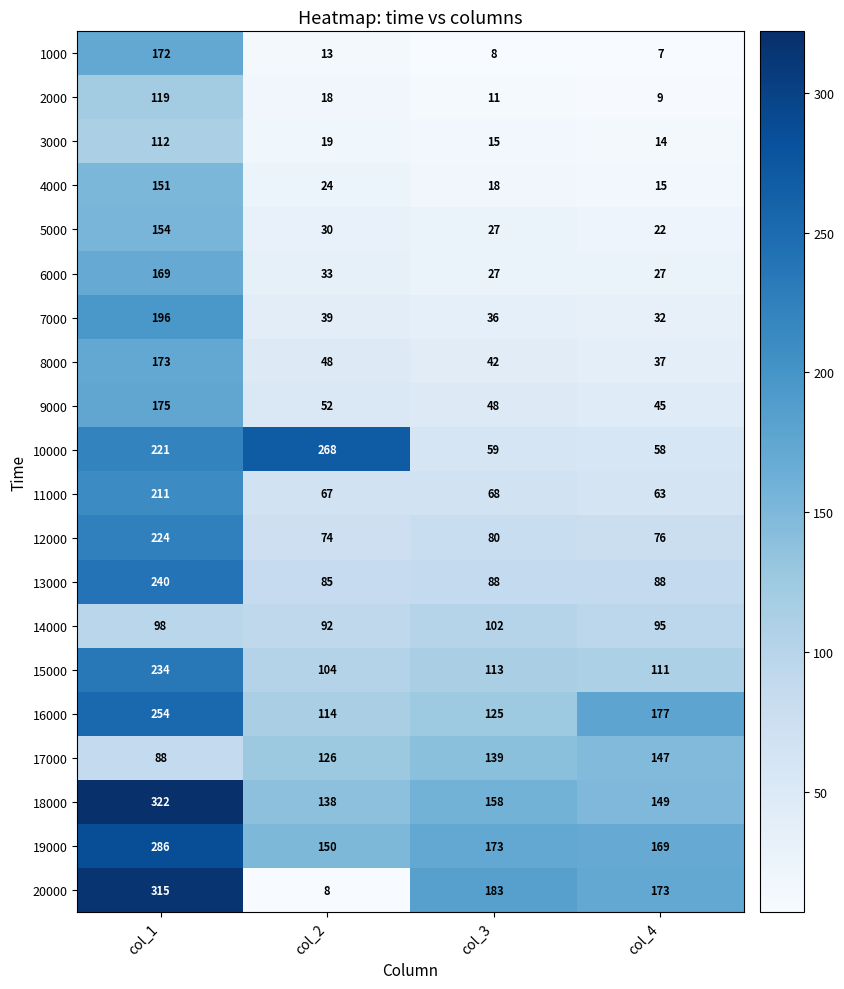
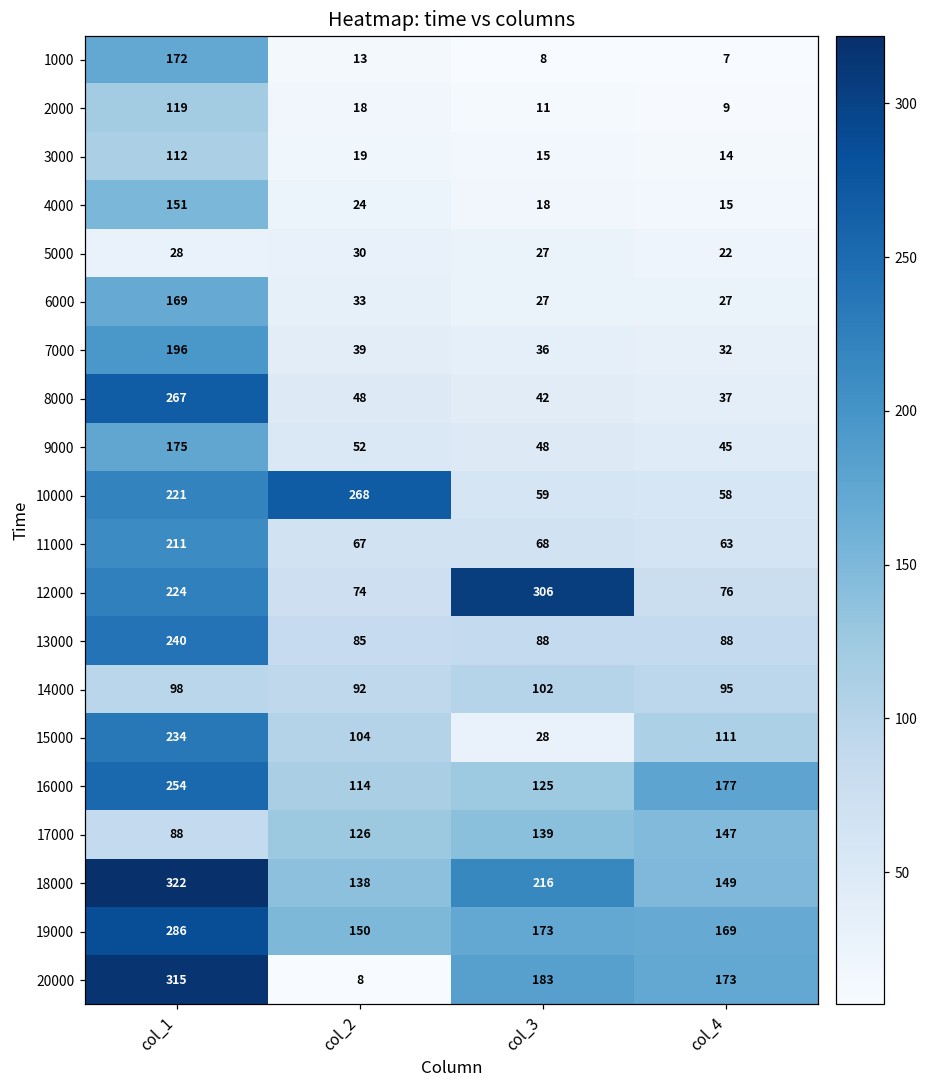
  {
    "1000": {
      "col_1": 172,
      "col_2": 13,
      "col_3": 8,
      "col_4": 7
    },
    "2000": {
      "col_1": 119,
      "col_2": 18,
      "col_3": 11,
      "col_4": 9
    },
    "3000": {
      "col_1": 112,
      "col_2": 19,
      "col_3": 15,
      "col_4": 14
    },
    "4000": {
      "col_1": 151,
      "col_2": 24,
      "col_3": 18,
      "col_4": 15
    },
    "5000": {
-     "col_1": 154,
+     "col_1": 28,
      "col_2": 30,
      "col_3": 27,
      "col_4": 22
    },
    "6000": {
      "col_1": 169,
      "col_2": 33,
      "col_3": 27,
      "col_4": 27
    },
    "7000": {
      "col_1": 196,
      "col_2": 39,
      "col_3": 36,
      "col_4": 32
    },
    "8000": {
-     "col_1": 173,
+     "col_1": 267,
      "col_2": 48,
      "col_3": 42,
      "col_4": 37
    },
    "9000": {
      "col_1": 175,
      "col_2": 52,
      "col_3": 48,
      "col_4": 45
    },
    "10000": {
      "col_1": 221,
      "col_2": 268,
      "col_3": 59,
      "col_4": 58
    },
    "11000": {
      "col_1": 211,
      "col_2": 67,
      "col_3": 68,
      "col_4": 63
    },
    "12000": {
      "col_1": 224,
      "col_2": 74,
-     "col_3": 80,
+     "col_3": 306,
      "col_4": 76
    },
    "13000": {
      "col_1": 240,
      "col_2": 85,
      "col_3": 88,
      "col_4": 88
    },
    "14000": {
      "col_1": 98,
      "col_2": 92,
      "col_3": 102,
      "col_4": 95
    },
    "15000": {
      "col_1": 234,
      "col_2": 104,
-     "col_3": 113,
+     "col_3": 28,
      "col_4": 111
    },
    "16000": {
      "col_1": 254,
      "col_2": 114,
      "col_3": 125,
      "col_4": 177
    },
    "17000": {
      "col_1": 88,
      "col_2": 126,
      "col_3": 139,
      "col_4": 147
    },
    "18000": {
      "col_1": 322,
      "col_2": 138,
-     "col_3": 158,
+     "col_3": 216,
      "col_4": 149
    },
    "19000": {
      "col_1": 286,
      "col_2": 150,
      "col_3": 173,
      "col_4": 169
    },
    "20000": {
      "col_1": 315,
      "col_2": 8,
      "col_3": 183,
      "col_4": 173
    }
  }
